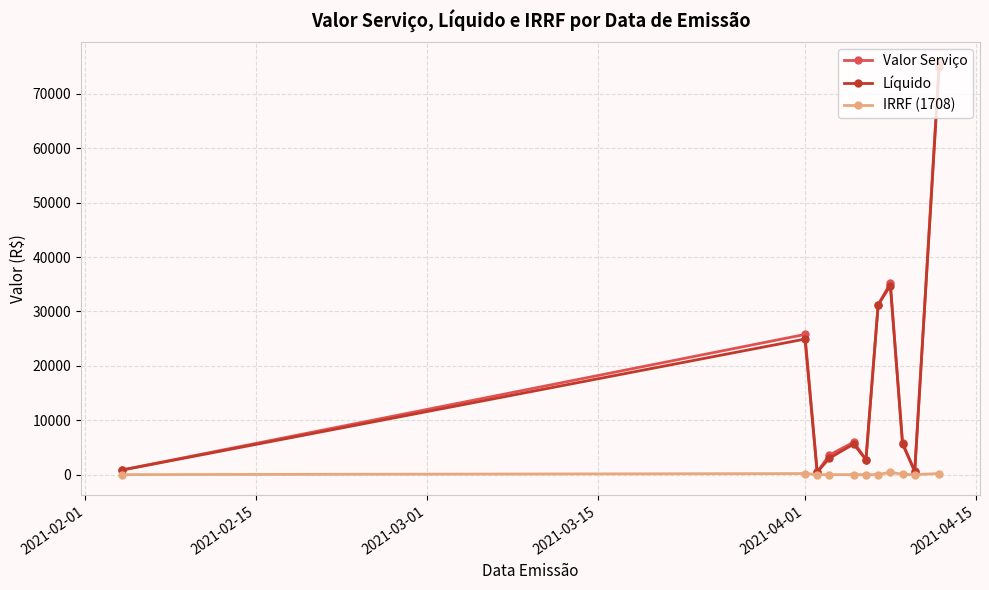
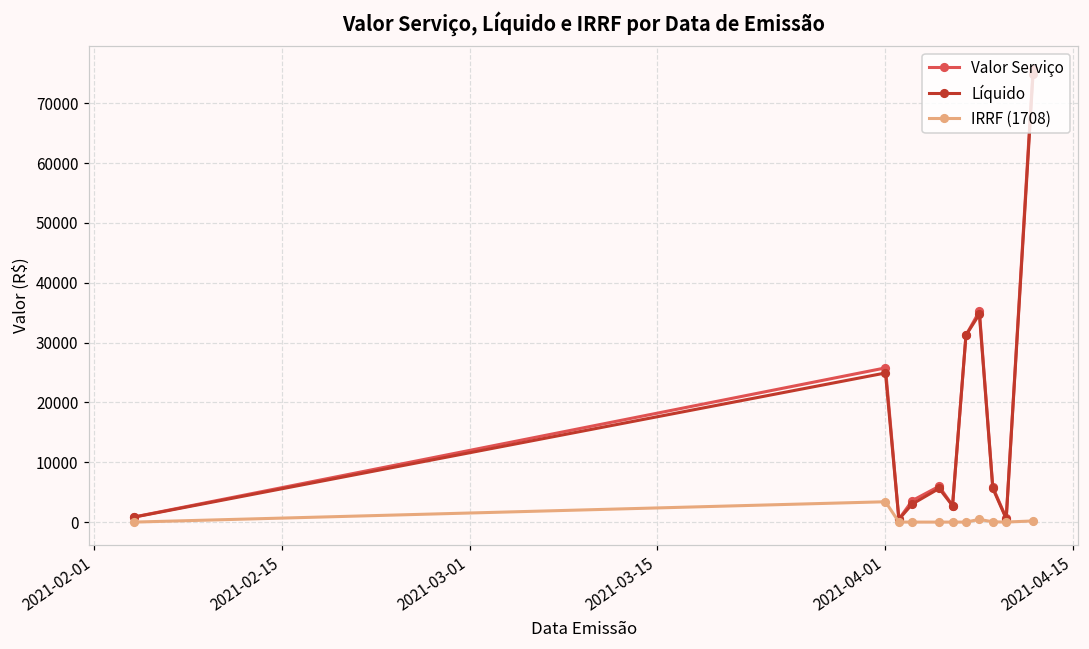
  {
    "IRRF (1708)": {
-     "2021-04-01": 0
+     "2021-04-01": 3000
    }
  }
